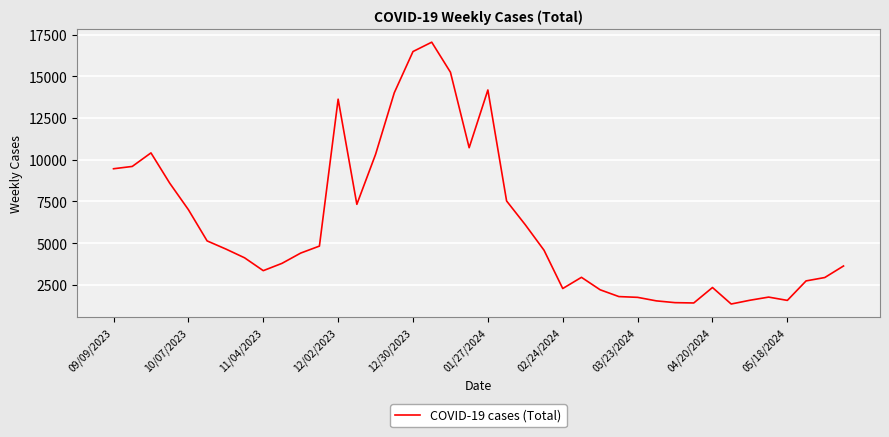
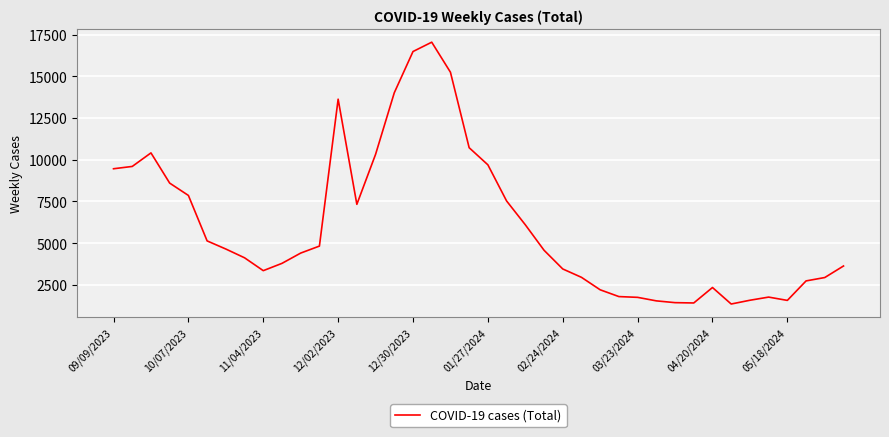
  {
    "09/09/2023": 9500,
-   "10/07/2023": 7000,
+   "10/07/2023": 7900,
    "11/04/2023": 3400,
    "12/02/2023": 13600,
    "12/30/2023": 16500,
-   "01/27/2024": 14200,
-   "02/24/2024": 2300,
+   "01/27/2024": 9700,
+   "02/24/2024": 3500,
    "03/23/2024": 1800,
    "04/20/2024": 2300,
    "05/18/2024": 1600
  }
